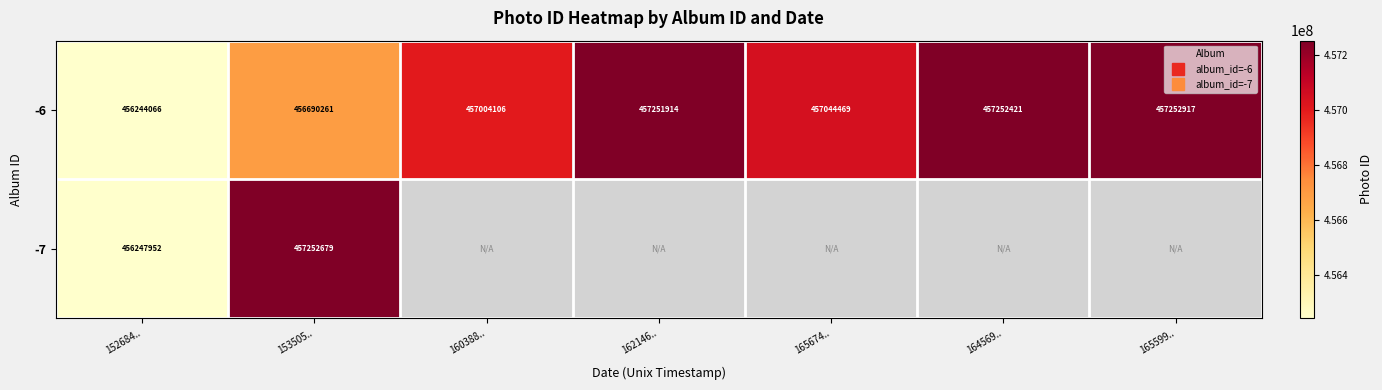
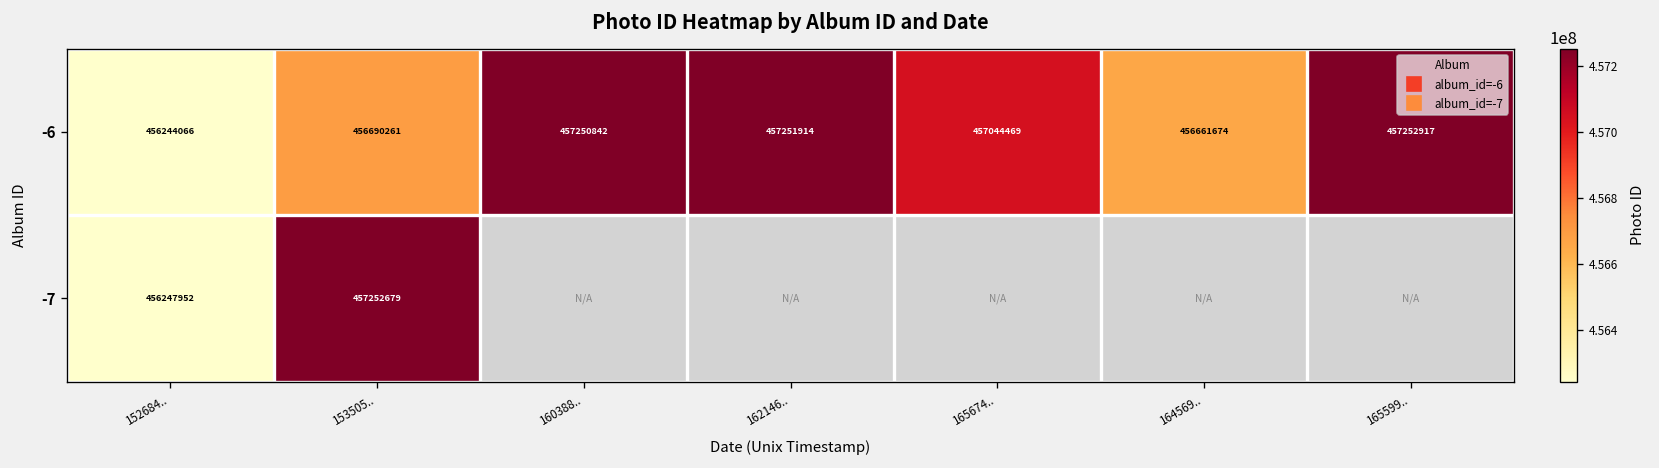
  {
    "-6": {
      "152684..": 456244066,
      "153505..": 456690261,
-     "160388..": 457004106,
+     "160388..": 457250842,
      "162146..": 457251914,
      "165674..": 457044469,
-     "164569..": 457252421,
+     "164569..": 456661674,
      "165599..": 457252917
    },
    "-7": {
      "152684..": 456247952,
      "153505..": 457252679
    }
  }
